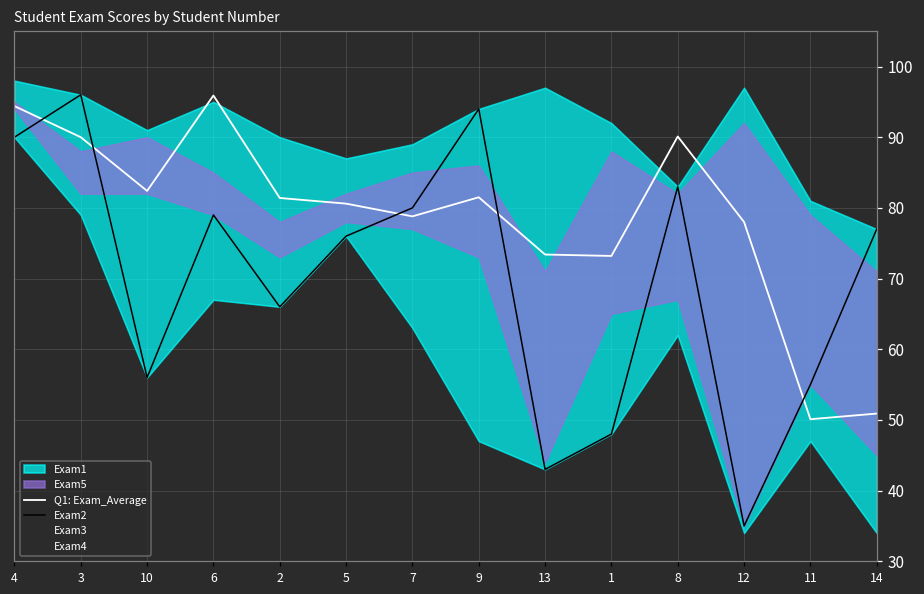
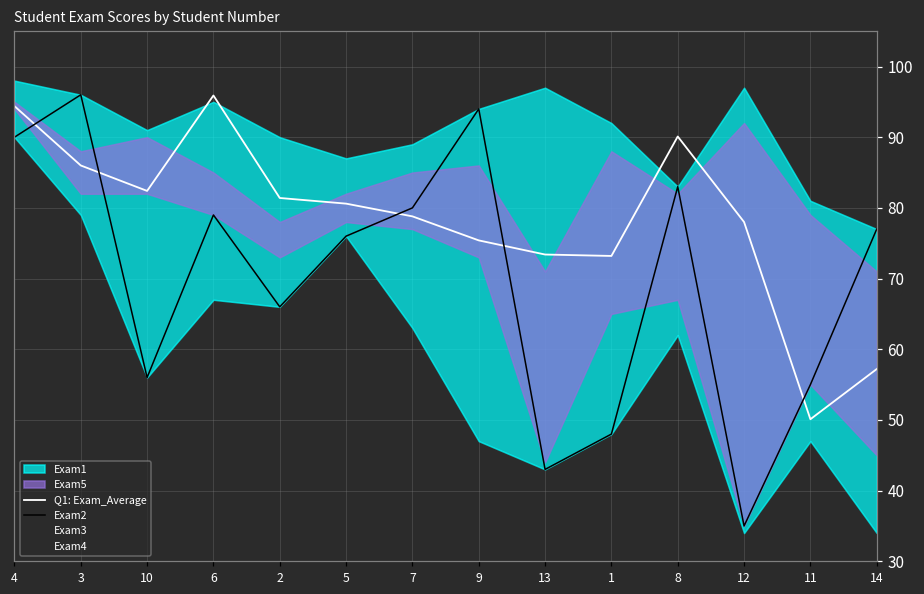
  {
    "Q1: Exam_Average": {
      "4": 94,
-     "3": 90,
+     "3": 86,
      "10": 82,
      "6": 96,
      "2": 81,
      "5": 81,
      "7": 79,
-     "9": 82,
+     "9": 75,
      "13": 73,
      "1": 73,
      "8": 90,
      "12": 78,
      "11": 50,
-     "14": 51
+     "14": 57
    },
    "Exam2": {
      "4": 90,
      "10": 56,
      "6": 79,
      "2": 66,
      "5": 76,
      "7": 80,
      "13": 43,
      "1": 48,
      "12": 35,
      "11": 55
    }
  }
